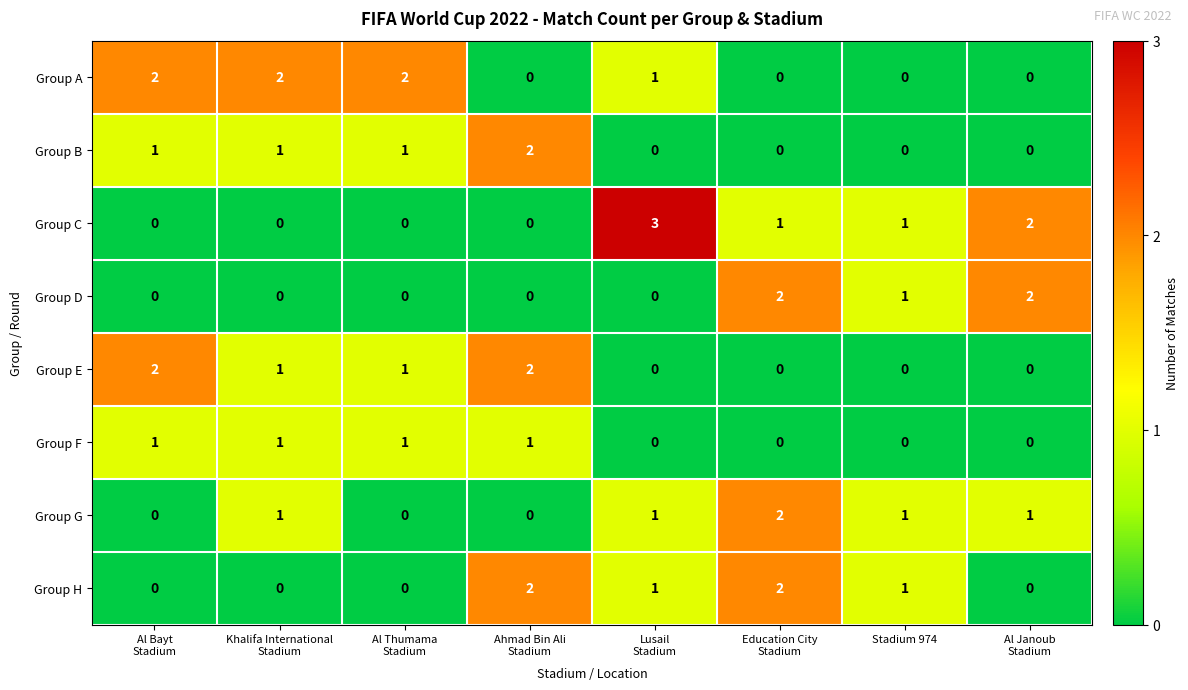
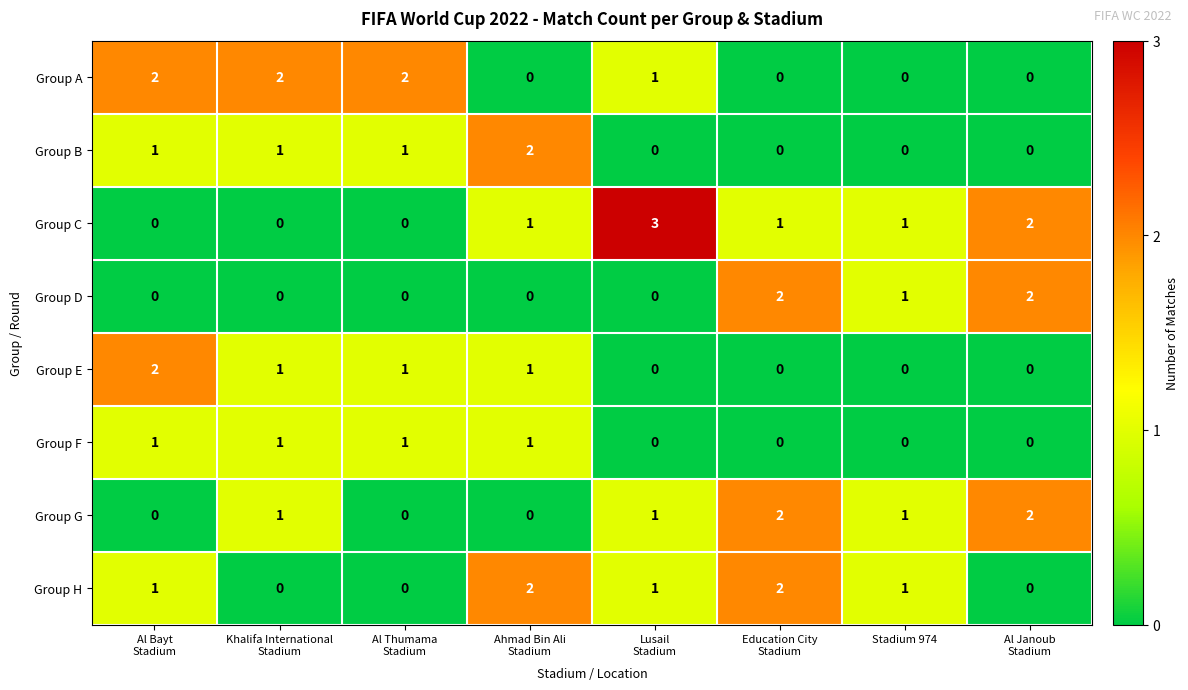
  {
    "Group A": {
      "Al Bayt Stadium": 2,
      "Khalifa International Stadium": 2,
      "Al Thumama Stadium": 2,
      "Ahmad Bin Ali Stadium": 0,
      "Lusail Stadium": 1,
      "Education City Stadium": 0,
      "Stadium 974": 0,
      "Al Janoub Stadium": 0
    },
    "Group B": {
      "Al Bayt Stadium": 1,
      "Khalifa International Stadium": 1,
      "Al Thumama Stadium": 1,
      "Ahmad Bin Ali Stadium": 2,
      "Lusail Stadium": 0,
      "Education City Stadium": 0,
      "Stadium 974": 0,
      "Al Janoub Stadium": 0
    },
    "Group C": {
      "Al Bayt Stadium": 0,
      "Khalifa International Stadium": 0,
      "Al Thumama Stadium": 0,
-     "Ahmad Bin Ali Stadium": 0,
+     "Ahmad Bin Ali Stadium": 1,
      "Lusail Stadium": 3,
      "Education City Stadium": 1,
      "Stadium 974": 1,
      "Al Janoub Stadium": 2
    },
    "Group D": {
      "Al Bayt Stadium": 0,
      "Khalifa International Stadium": 0,
      "Al Thumama Stadium": 0,
      "Ahmad Bin Ali Stadium": 0,
      "Lusail Stadium": 0,
      "Education City Stadium": 2,
      "Stadium 974": 1,
      "Al Janoub Stadium": 2
    },
    "Group E": {
      "Al Bayt Stadium": 2,
      "Khalifa International Stadium": 1,
      "Al Thumama Stadium": 1,
-     "Ahmad Bin Ali Stadium": 2,
+     "Ahmad Bin Ali Stadium": 1,
      "Lusail Stadium": 0,
      "Education City Stadium": 0,
      "Stadium 974": 0,
      "Al Janoub Stadium": 0
    },
    "Group F": {
      "Al Bayt Stadium": 1,
      "Khalifa International Stadium": 1,
      "Al Thumama Stadium": 1,
      "Ahmad Bin Ali Stadium": 1,
      "Lusail Stadium": 0,
      "Education City Stadium": 0,
      "Stadium 974": 0,
      "Al Janoub Stadium": 0
    },
    "Group G": {
      "Al Bayt Stadium": 0,
      "Khalifa International Stadium": 1,
      "Al Thumama Stadium": 0,
      "Ahmad Bin Ali Stadium": 0,
      "Lusail Stadium": 1,
      "Education City Stadium": 2,
      "Stadium 974": 1,
-     "Al Janoub Stadium": 1
+     "Al Janoub Stadium": 2
    },
    "Group H": {
-     "Al Bayt Stadium": 0,
+     "Al Bayt Stadium": 1,
      "Khalifa International Stadium": 0,
      "Al Thumama Stadium": 0,
      "Ahmad Bin Ali Stadium": 2,
      "Lusail Stadium": 1,
      "Education City Stadium": 2,
      "Stadium 974": 1,
      "Al Janoub Stadium": 0
    }
  }
